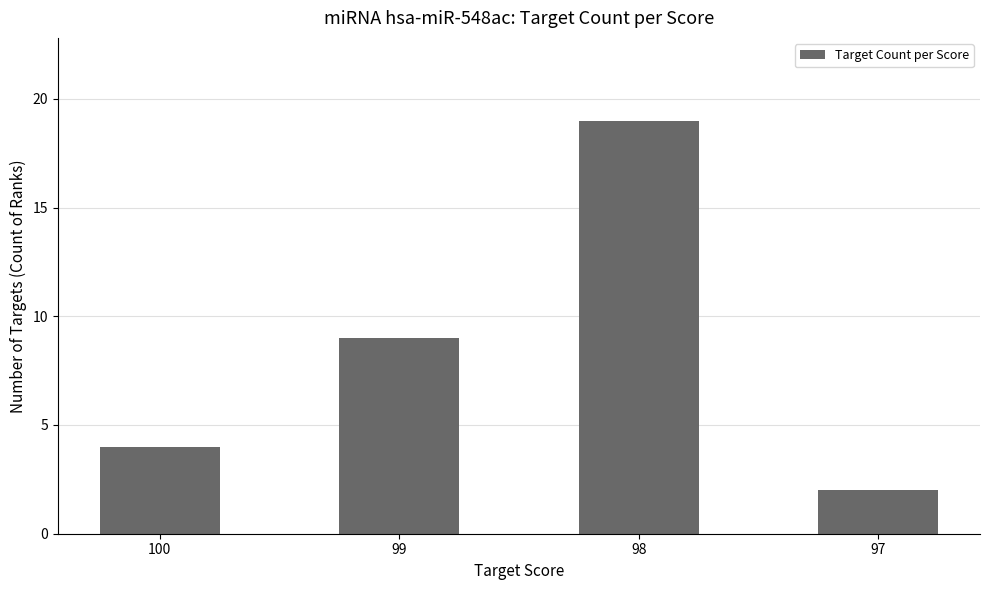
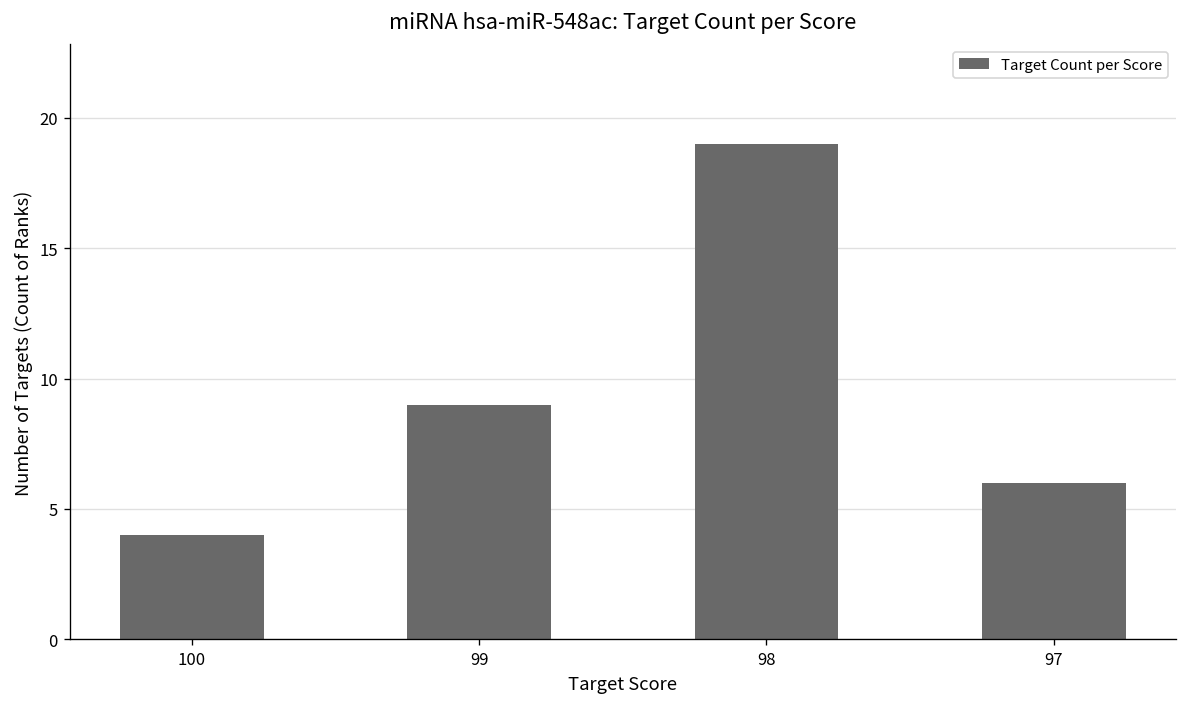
  {
    "100": 4,
    "99": 9,
    "98": 19,
-   "97": 2
+   "97": 6
  }
